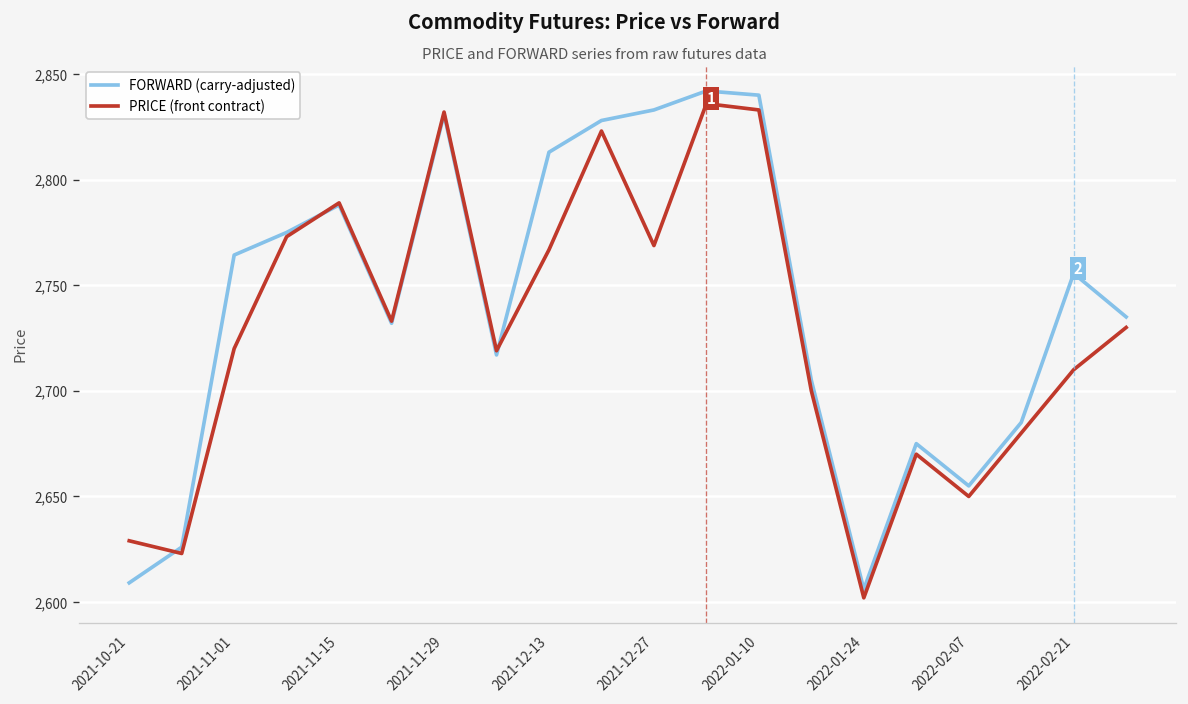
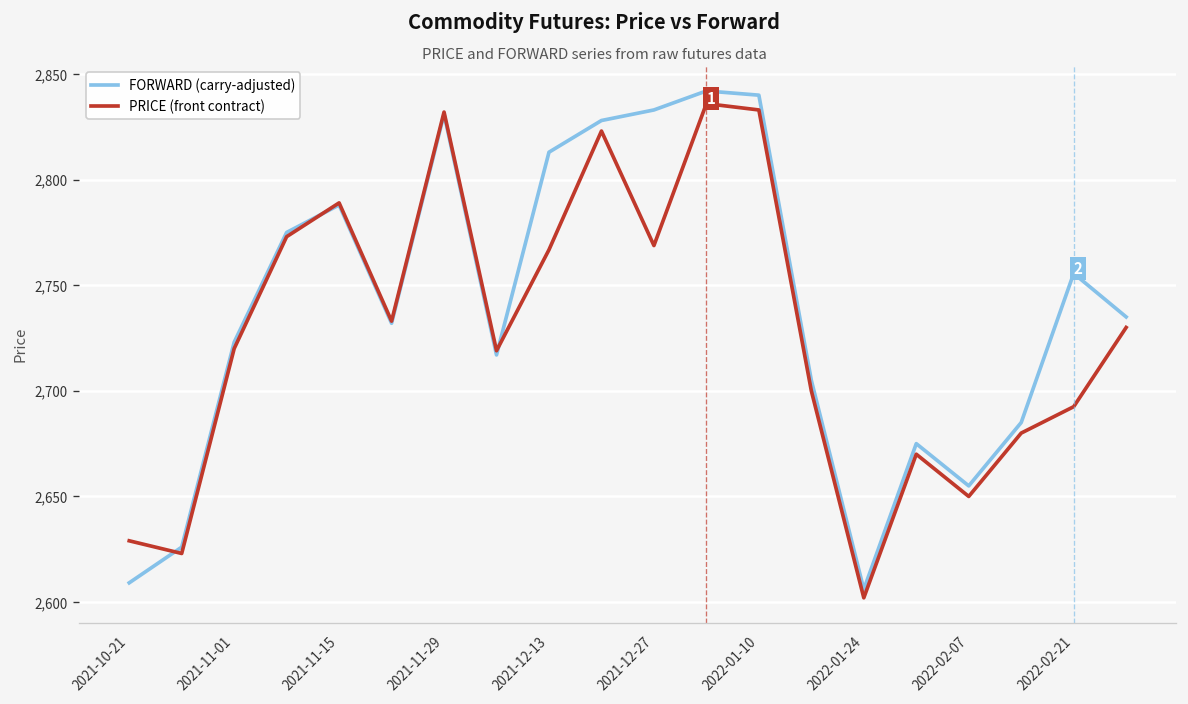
  {
    "FORWARD (carry-adjusted)": {
      "2021-10-21": "2,609",
-     "2021-11-01": "2,764",
+     "2021-11-01": "2,723",
      "2021-12-13": "2,813",
      "2021-12-27": "2,833",
      "2022-01-10": "2,840",
      "2022-01-24": "2,606",
      "2022-02-07": "2,655"
    },
    "PRICE (front contract)": {
      "2021-10-21": "2,629",
      "2021-11-01": "2,720",
      "2021-12-13": "2,767",
      "2021-12-27": "2,769",
      "2022-01-10": "2,833",
      "2022-01-24": "2,602",
      "2022-02-07": "2,650",
-     "2022-02-21": "2,710"
+     "2022-02-21": "2,693"
    }
  }
